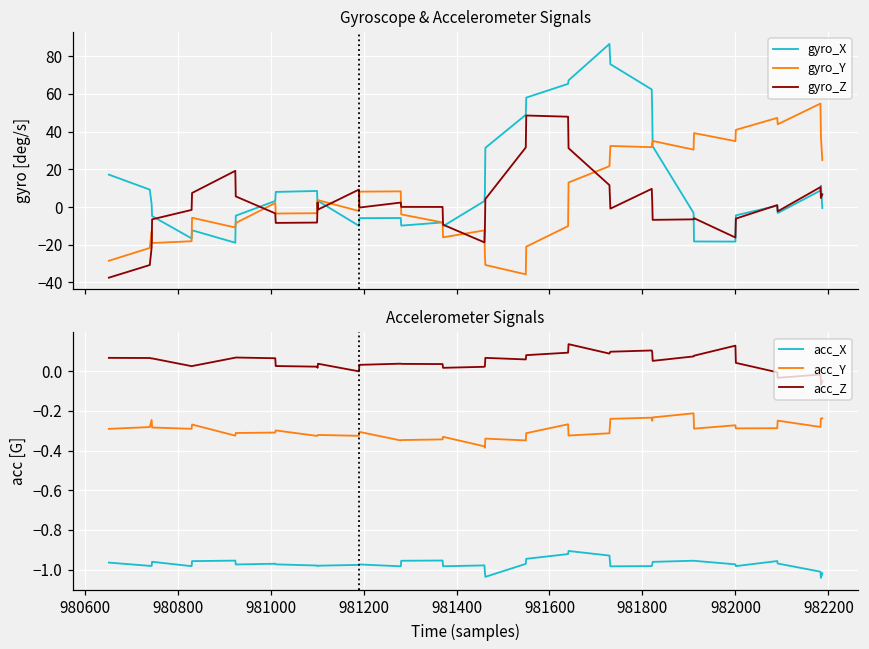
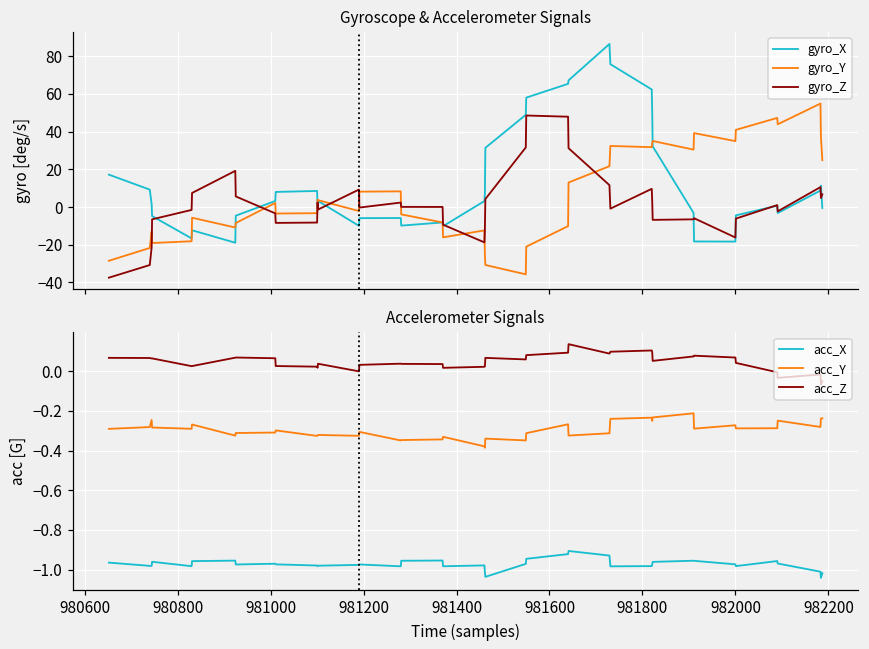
  {
    "Accelerometer Signals": {
      "acc_X": {
        "982000": -0.97
      },
      "acc_Y": {
        "982000": -0.27
      },
      "acc_Z": {
-       "982000": 0.13
+       "982000": 0.07
      }
    }
  }
